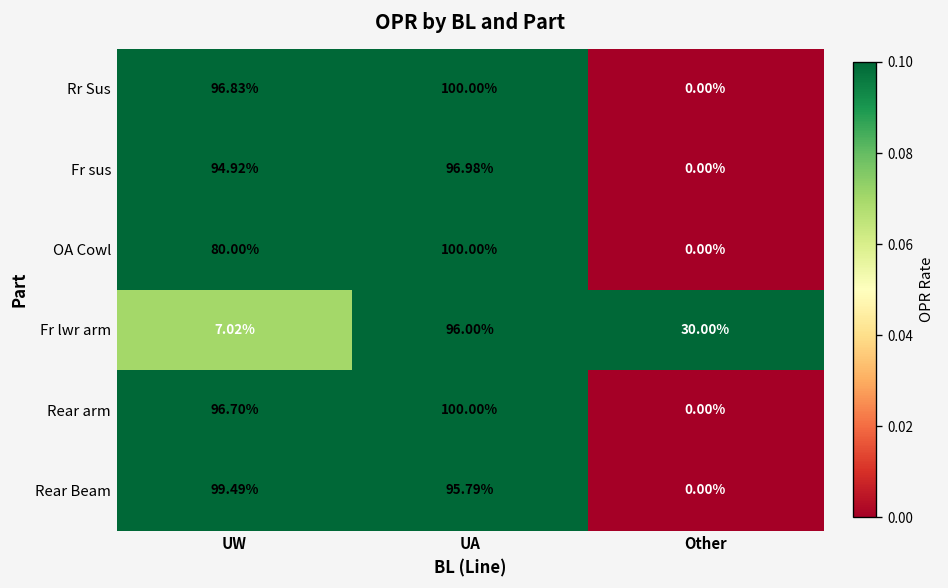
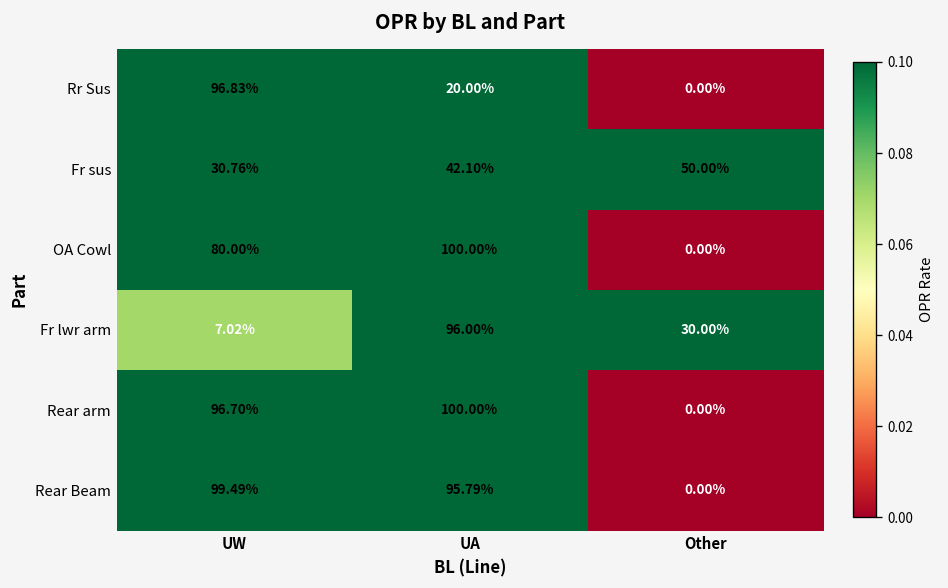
  {
    "Rr Sus": {
      "UW": "96.83%",
-     "UA": "100.00%",
+     "UA": "20.00%",
      "Other": "0.00%"
    },
    "Fr sus": {
-     "UW": "94.92%",
-     "UA": "96.98%",
-     "Other": "0.00%"
+     "UW": "30.76%",
+     "UA": "42.10%",
+     "Other": "50.00%"
    },
    "OA Cowl": {
      "UW": "80.00%",
      "UA": "100.00%",
      "Other": "0.00%"
    },
    "Fr lwr arm": {
      "UW": "7.02%",
      "UA": "96.00%",
      "Other": "30.00%"
    },
    "Rear arm": {
      "UW": "96.70%",
      "UA": "100.00%",
      "Other": "0.00%"
    },
    "Rear Beam": {
      "UW": "99.49%",
      "UA": "95.79%",
      "Other": "0.00%"
    }
  }
